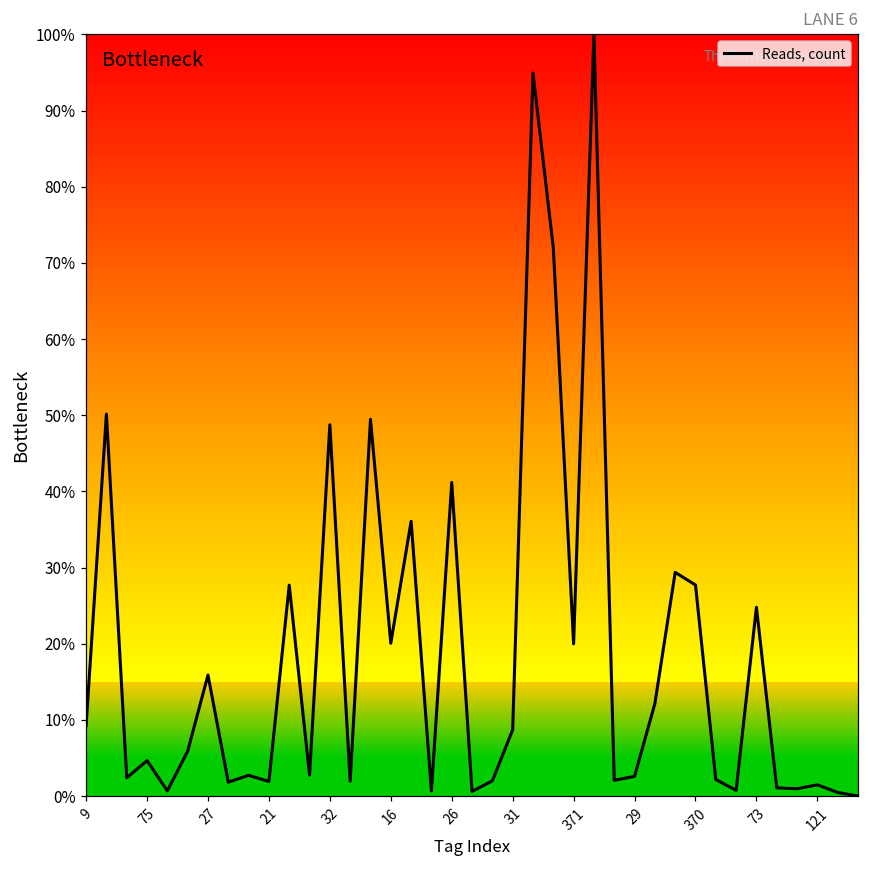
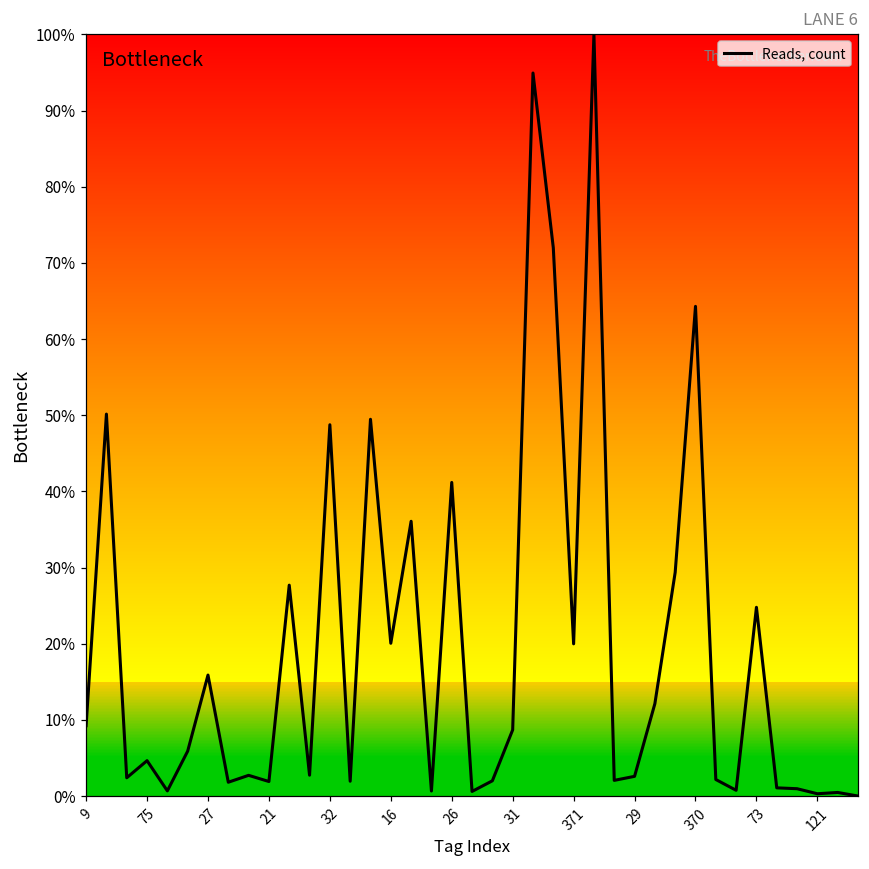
  {
    "9": "9%",
    "75": "5%",
    "27": "16%",
    "21": "2%",
    "371": "20%",
-   "370": "28%",
+   "370": "64%",
    "73": "25%",
-   "121": "1%"
+   "121": "0%"
  }
